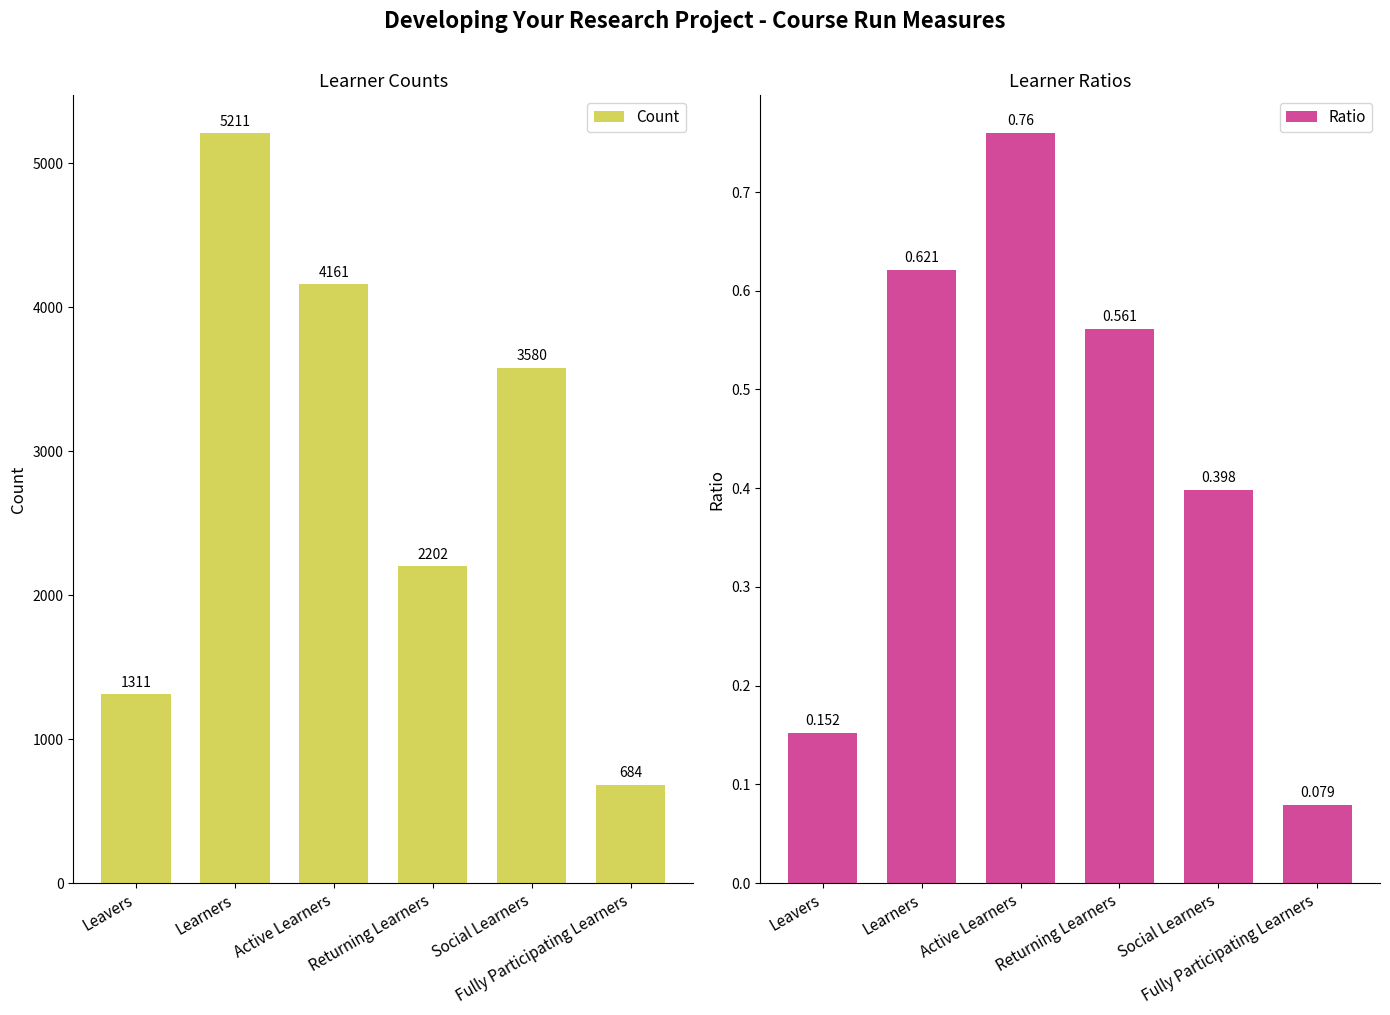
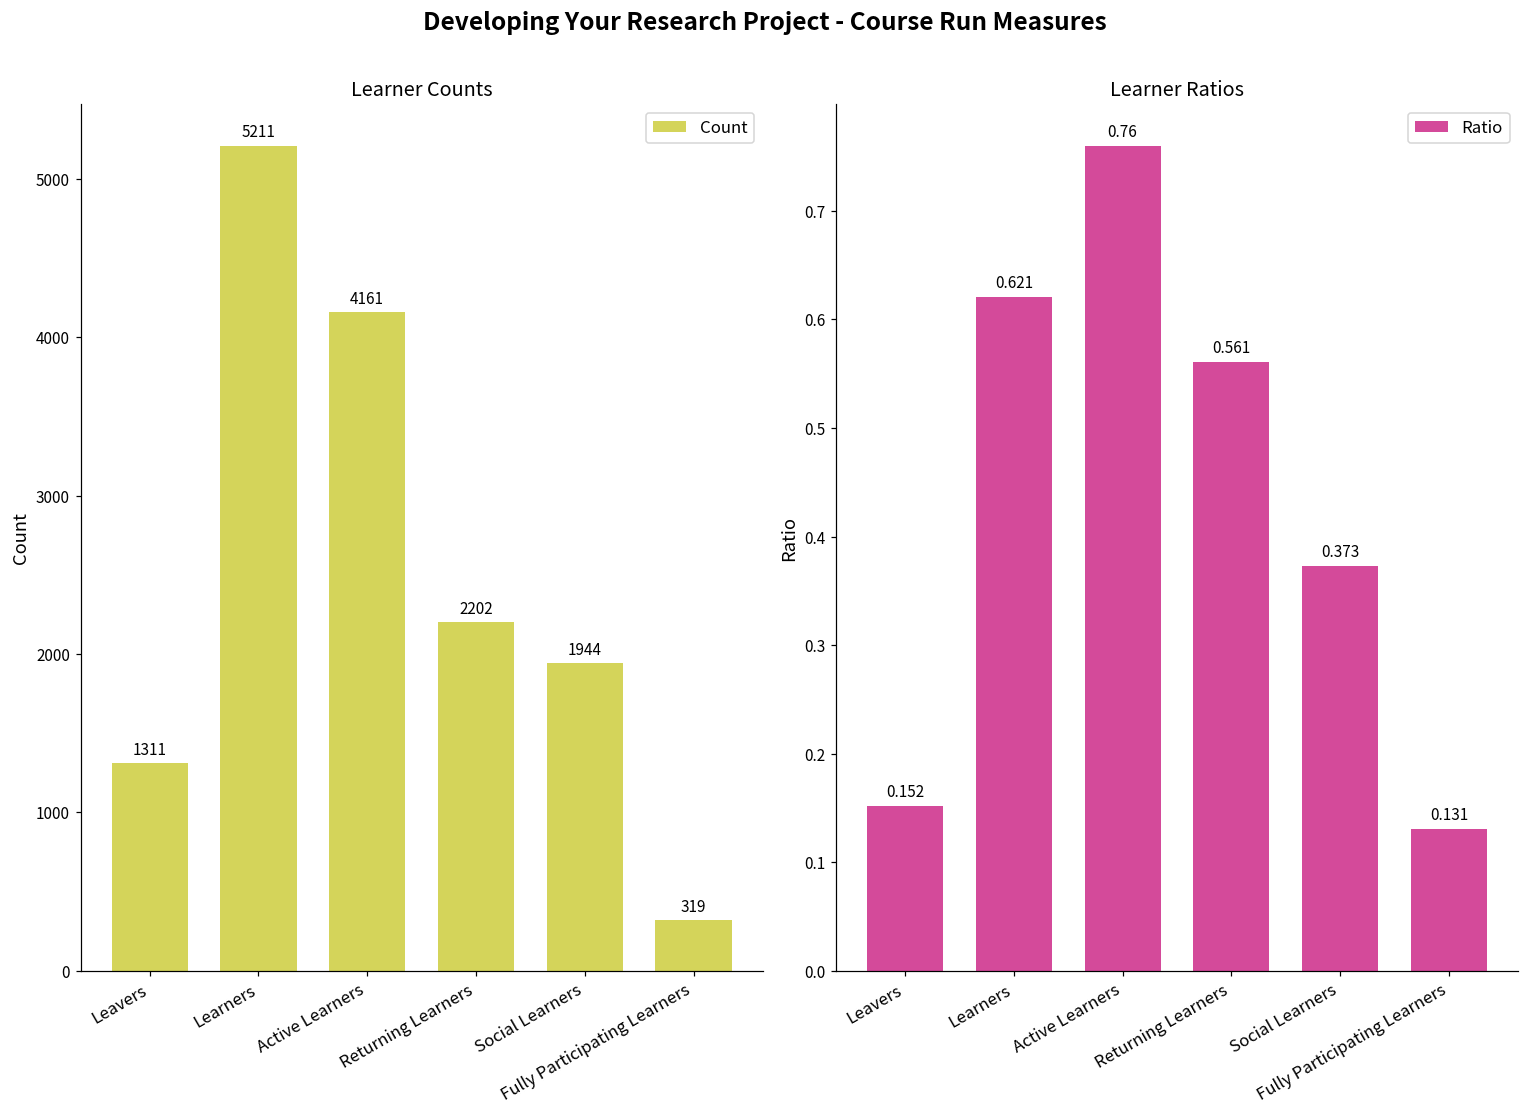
  {
    "Learner Counts": {
      "Leavers": 1311,
      "Learners": 5211,
      "Active Learners": 4161,
      "Returning Learners": 2202,
-     "Social Learners": 3580,
-     "Fully Participating Learners": 684
+     "Social Learners": 1944,
+     "Fully Participating Learners": 319
    },
    "Learner Ratios": {
      "Leavers": 0.152,
      "Learners": 0.621,
      "Active Learners": 0.76,
      "Returning Learners": 0.561,
-     "Social Learners": 0.398,
-     "Fully Participating Learners": 0.079
+     "Social Learners": 0.373,
+     "Fully Participating Learners": 0.131
    }
  }
